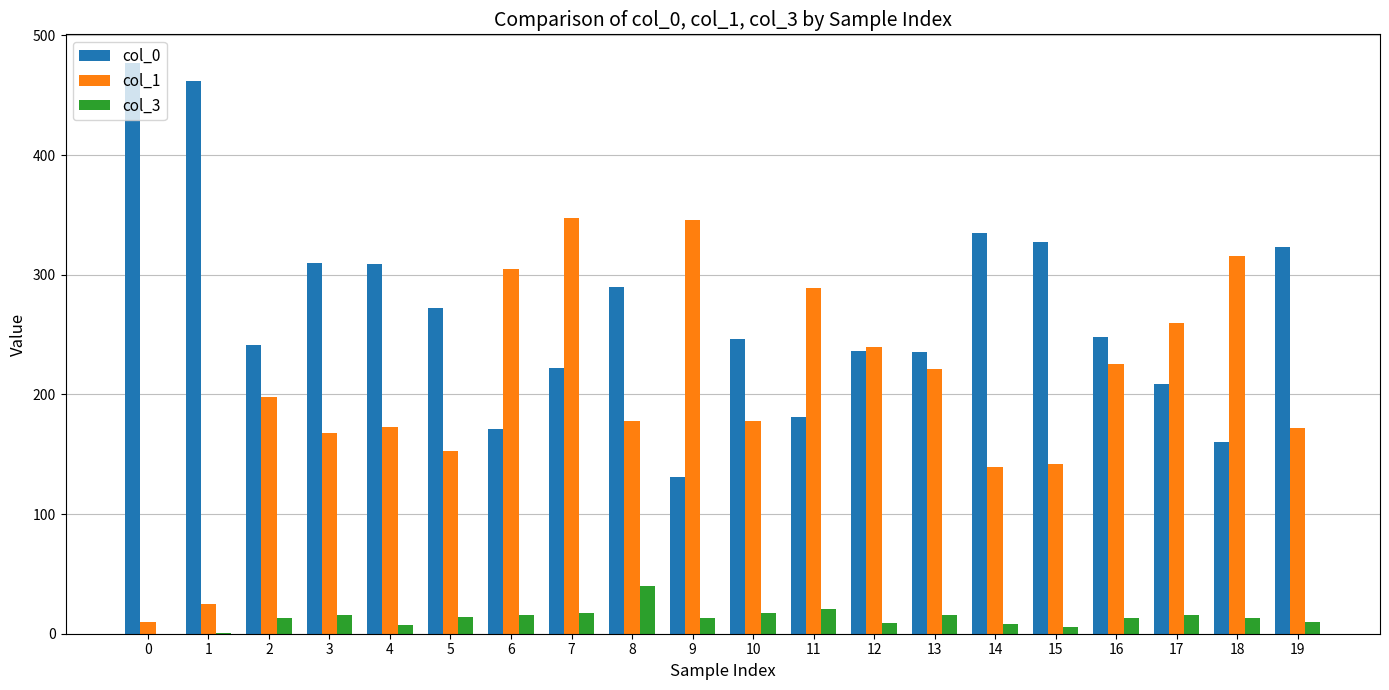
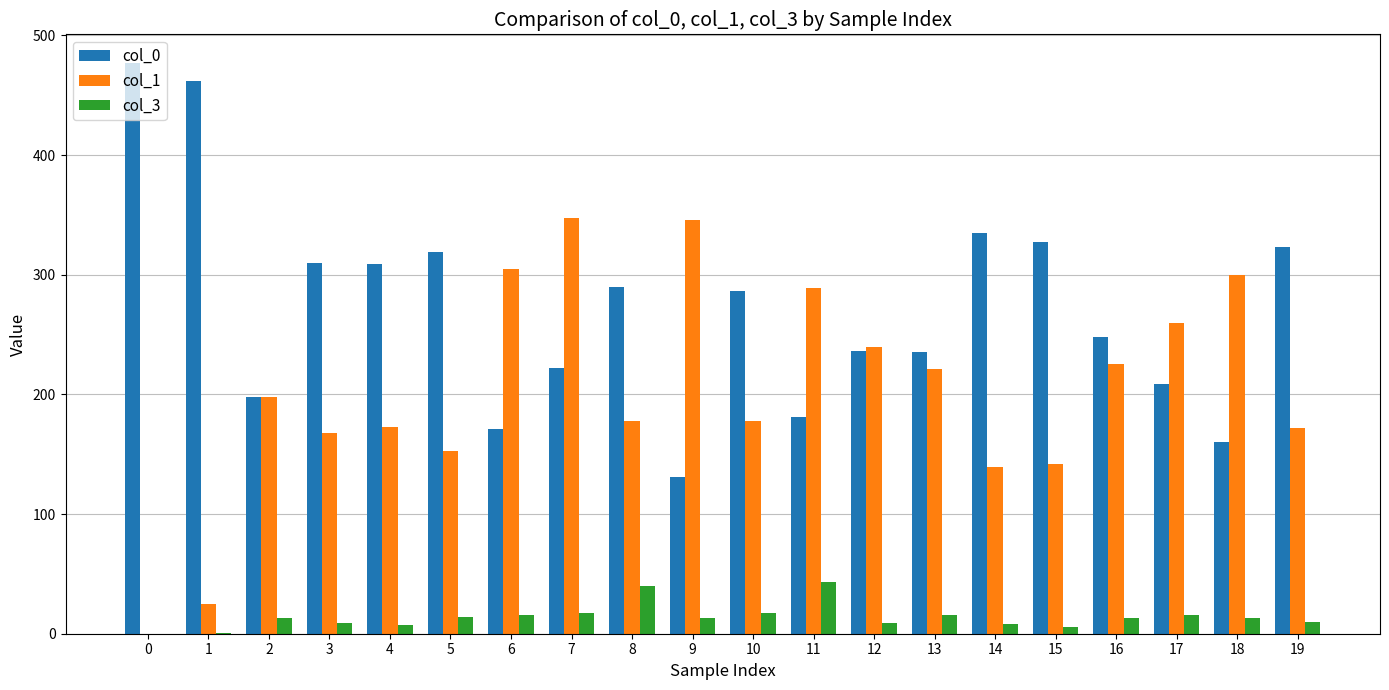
  {
    "col_0": {
      "1": 462,
-     "2": 241,
+     "2": 198,
      "3": 310,
      "4": 309,
-     "5": 272,
+     "5": 319,
      "6": 171,
      "7": 222,
      "8": 290,
      "9": 131,
-     "10": 246,
+     "10": 286,
      "11": 181,
      "12": 236,
      "13": 235,
      "14": 335,
      "15": 327,
      "16": 248,
      "17": 209,
      "18": 160,
      "19": 323
    },
    "col_1": {
-     "0": 10,
+     "0": 0,
      "1": 25,
      "2": 198,
      "3": 168,
      "4": 173,
      "5": 153,
      "6": 305,
      "7": 347,
      "8": 178,
      "9": 346,
      "10": 178,
      "11": 289,
      "12": 240,
      "13": 221,
      "14": 139,
      "15": 142,
      "16": 225,
      "17": 260,
-     "18": 316,
+     "18": 300,
      "19": 172
    },
    "col_3": {
      "0": 0,
      "2": 13,
-     "3": 16,
+     "3": 9,
      "4": 7,
      "5": 14,
      "6": 16,
      "7": 17,
      "8": 40,
      "9": 13,
      "10": 17,
-     "11": 21,
+     "11": 43,
      "12": 9,
      "13": 16,
      "14": 8,
      "15": 6,
      "16": 13,
      "17": 16,
      "18": 13,
      "19": 10
    }
  }
